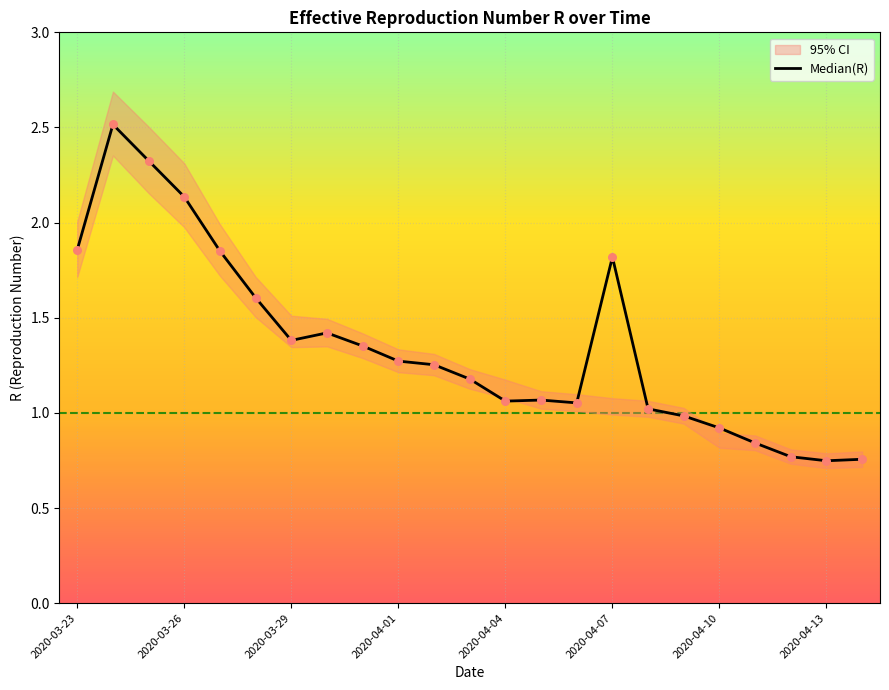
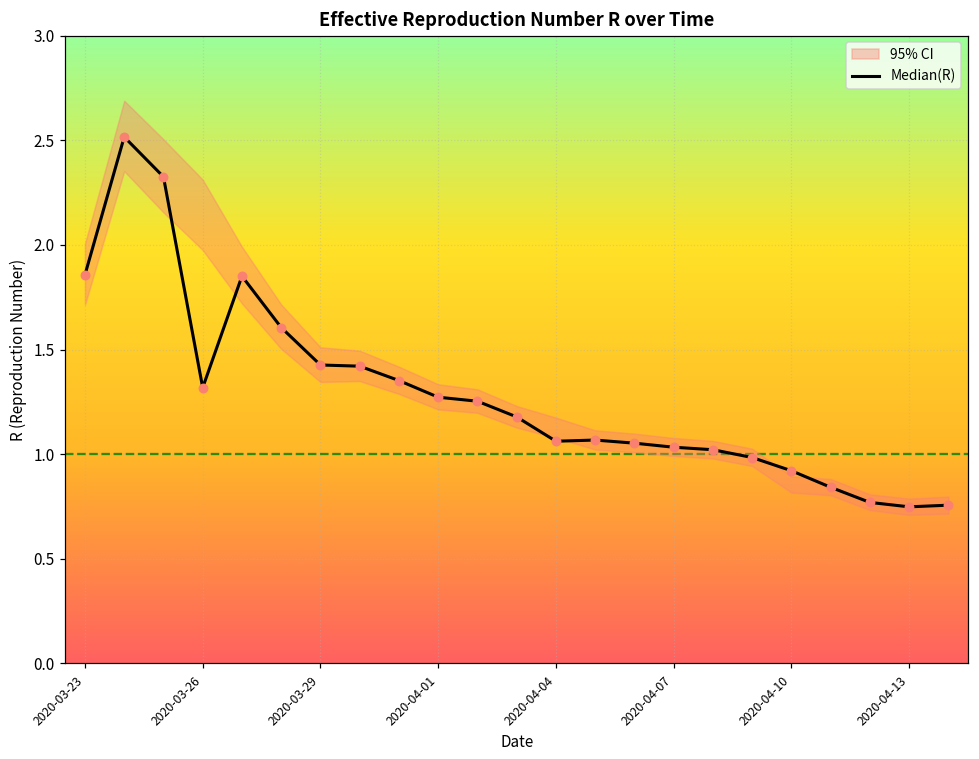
  {
    "Median(R)": {
      "2020-03-23": 1.86,
-     "2020-03-26": 2.14,
-     "2020-03-29": 1.38,
+     "2020-03-26": 1.32,
+     "2020-03-29": 1.43,
      "2020-04-01": 1.27,
      "2020-04-04": 1.06,
-     "2020-04-07": 1.82,
+     "2020-04-07": 1.03,
      "2020-04-10": 0.92,
      "2020-04-13": 0.75
    }
  }
